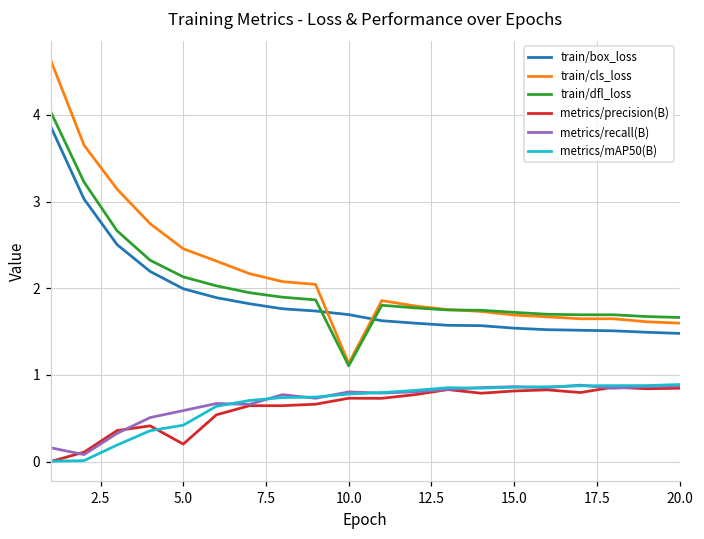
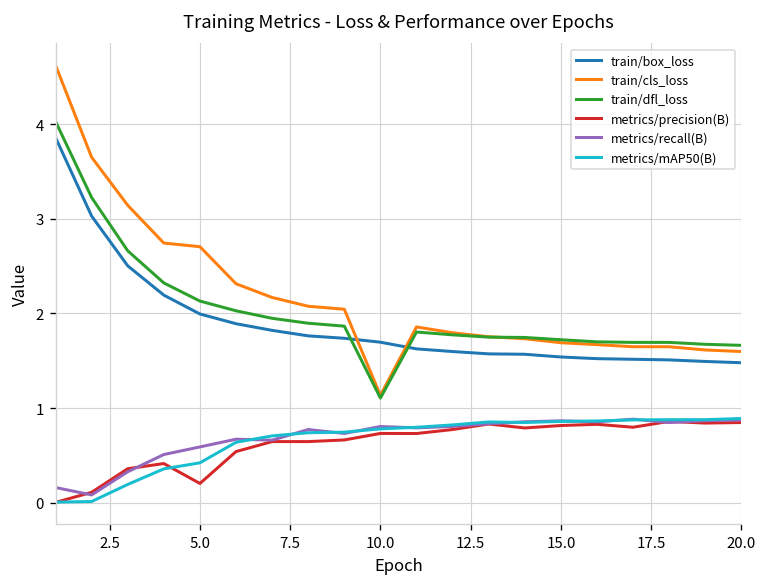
  {
    "train/box_loss": {
      "5.0": 2.0,
      "10.0": 1.7,
      "15.0": 1.5,
      "20.0": 1.5
    },
    "train/cls_loss": {
-     "5.0": 2.5,
+     "5.0": 2.7,
      "20.0": 1.6
    },
    "train/dfl_loss": {
      "5.0": 2.1,
      "20.0": 1.7
    },
    "metrics/precision(B)": {
      "5.0": 0.2,
      "10.0": 0.7,
      "15.0": 0.8
    },
    "metrics/recall(B)": {
      "5.0": 0.6
    },
    "metrics/mAP50(B)": {
      "5.0": 0.4
    }
  }
